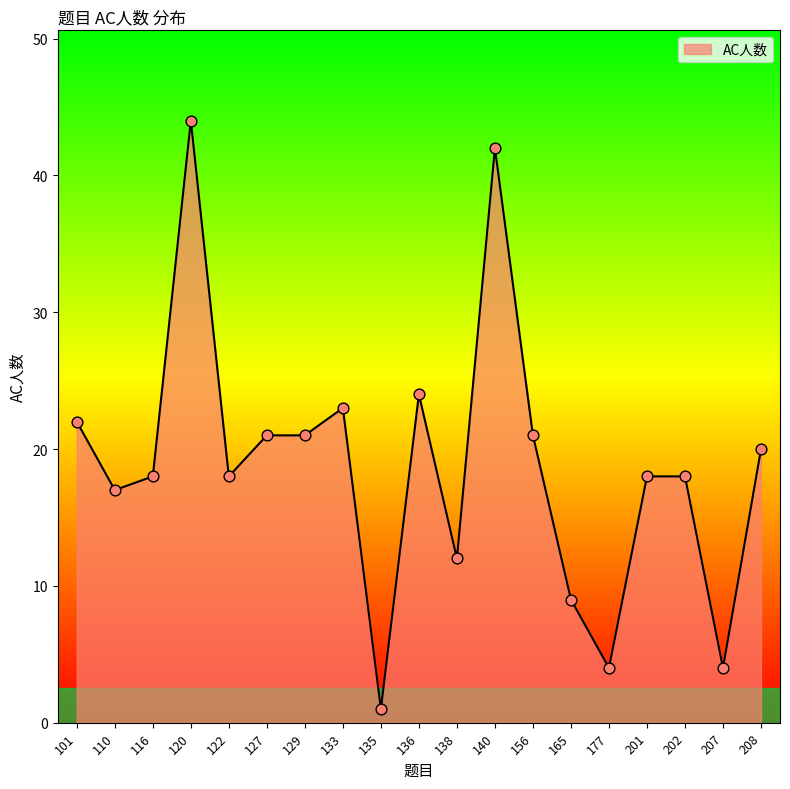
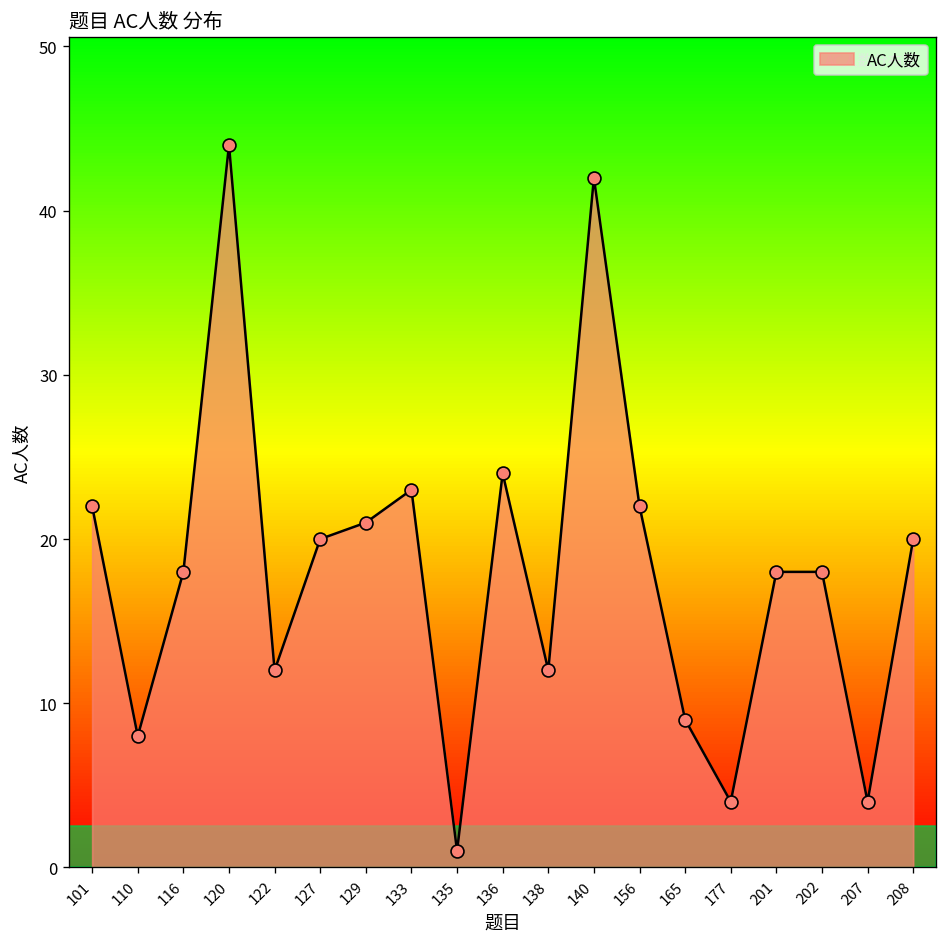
  {
    "101": 22,
-   "110": 17,
+   "110": 8,
    "116": 18,
    "120": 44,
-   "122": 18,
-   "127": 21,
+   "122": 12,
+   "127": 20,
    "129": 21,
    "133": 23,
    "136": 24,
    "138": 12,
    "140": 42,
-   "156": 21,
+   "156": 22,
    "165": 9,
    "177": 4,
    "201": 18,
    "202": 18,
    "207": 4,
    "208": 20
  }
